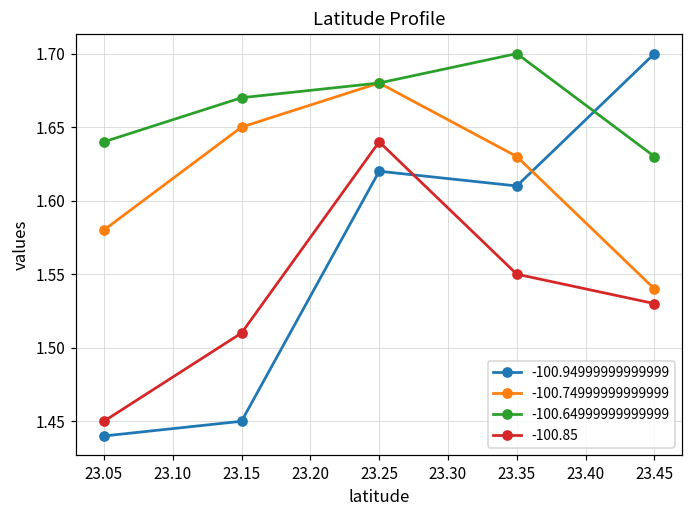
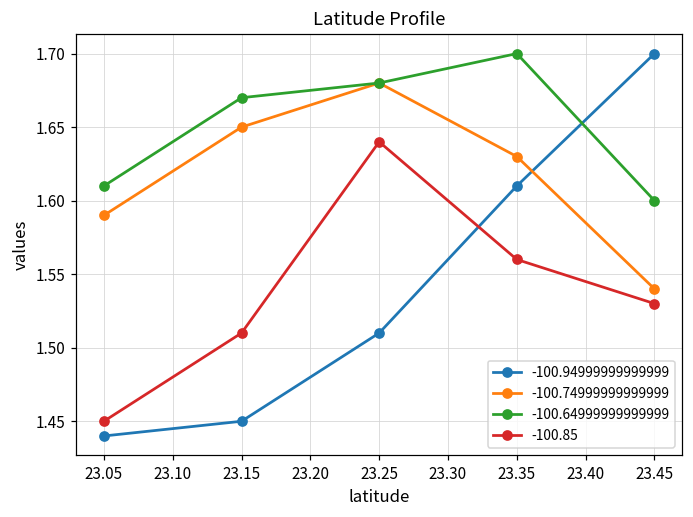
  {
    "-100.94999999999999": {
      "23.05": 1.44,
      "23.15": 1.45,
-     "23.25": 1.62,
+     "23.25": 1.51,
      "23.35": 1.61,
      "23.45": 1.70
    },
    "-100.74999999999999": {
-     "23.05": 1.58,
+     "23.05": 1.59,
      "23.15": 1.65,
      "23.35": 1.63,
      "23.45": 1.54
    },
    "-100.64999999999999": {
-     "23.05": 1.64,
+     "23.05": 1.61,
      "23.15": 1.67,
      "23.35": 1.70,
-     "23.45": 1.63
+     "23.45": 1.60
    },
    "-100.85": {
      "23.05": 1.45,
      "23.15": 1.51,
      "23.25": 1.64,
-     "23.35": 1.55,
+     "23.35": 1.56,
      "23.45": 1.53
    }
  }
